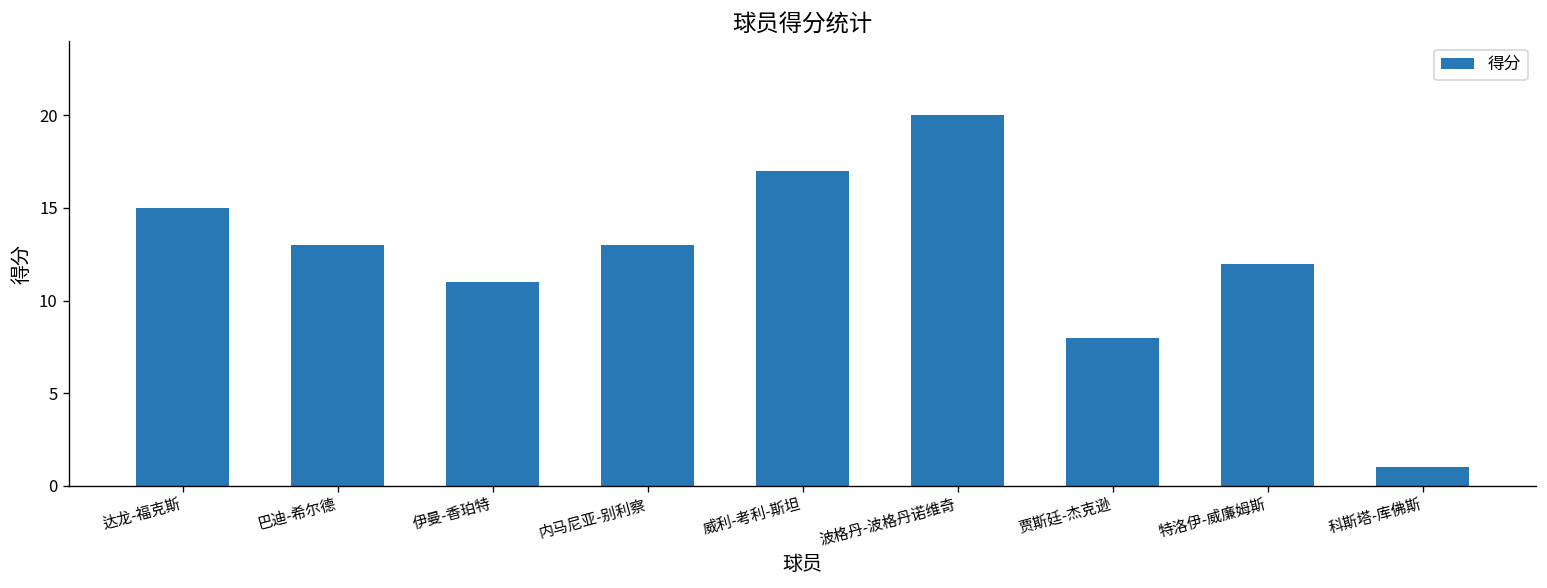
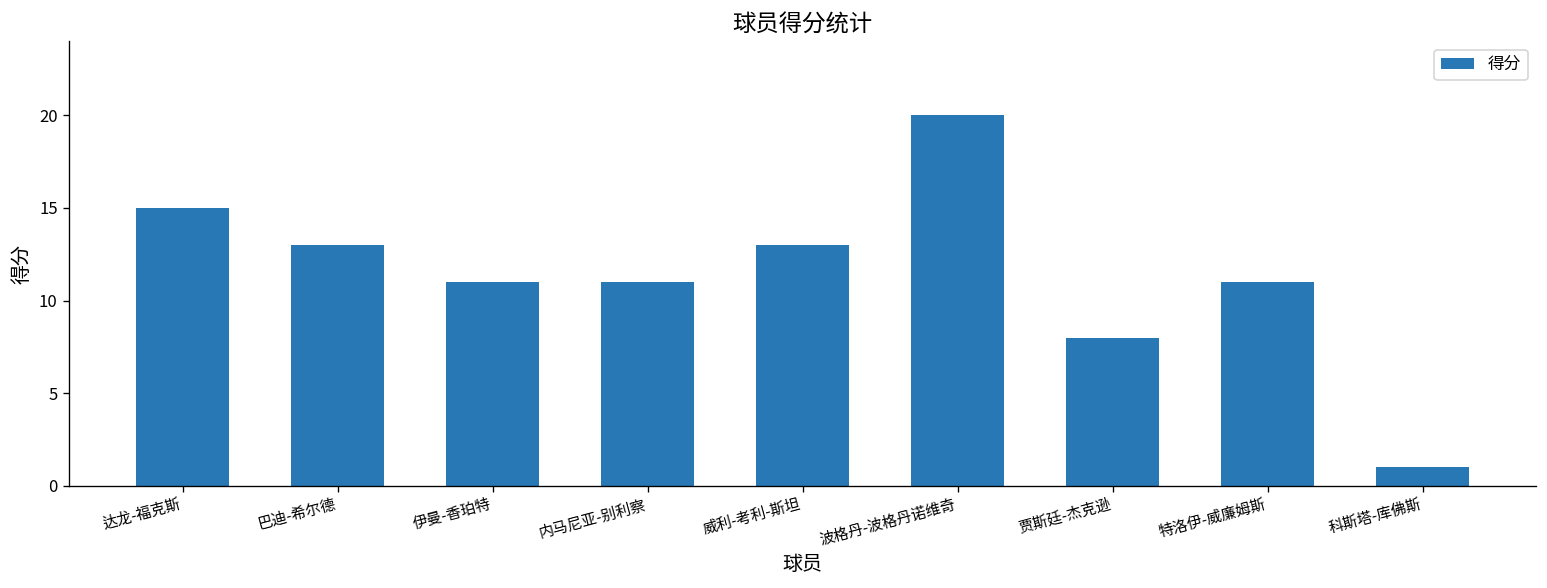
  {
    "达龙-福克斯": 15,
    "巴迪-希尔德": 13,
    "伊曼-香珀特": 11,
-   "内马尼亚-别利察": 13,
-   "威利-考利-斯坦": 17,
+   "内马尼亚-别利察": 11,
+   "威利-考利-斯坦": 13,
    "波格丹-波格丹诺维奇": 20,
    "贾斯廷-杰克逊": 8,
-   "特洛伊-威廉姆斯": 12,
+   "特洛伊-威廉姆斯": 11,
    "科斯塔-库佛斯": 1
  }
